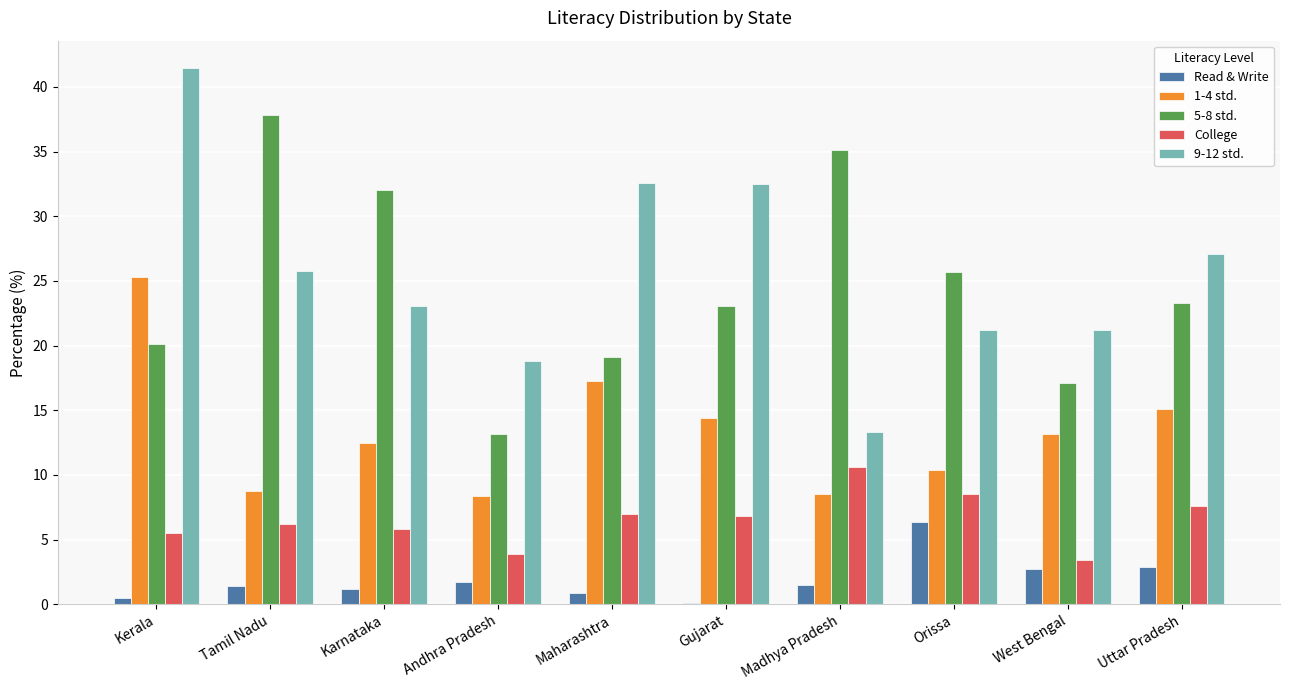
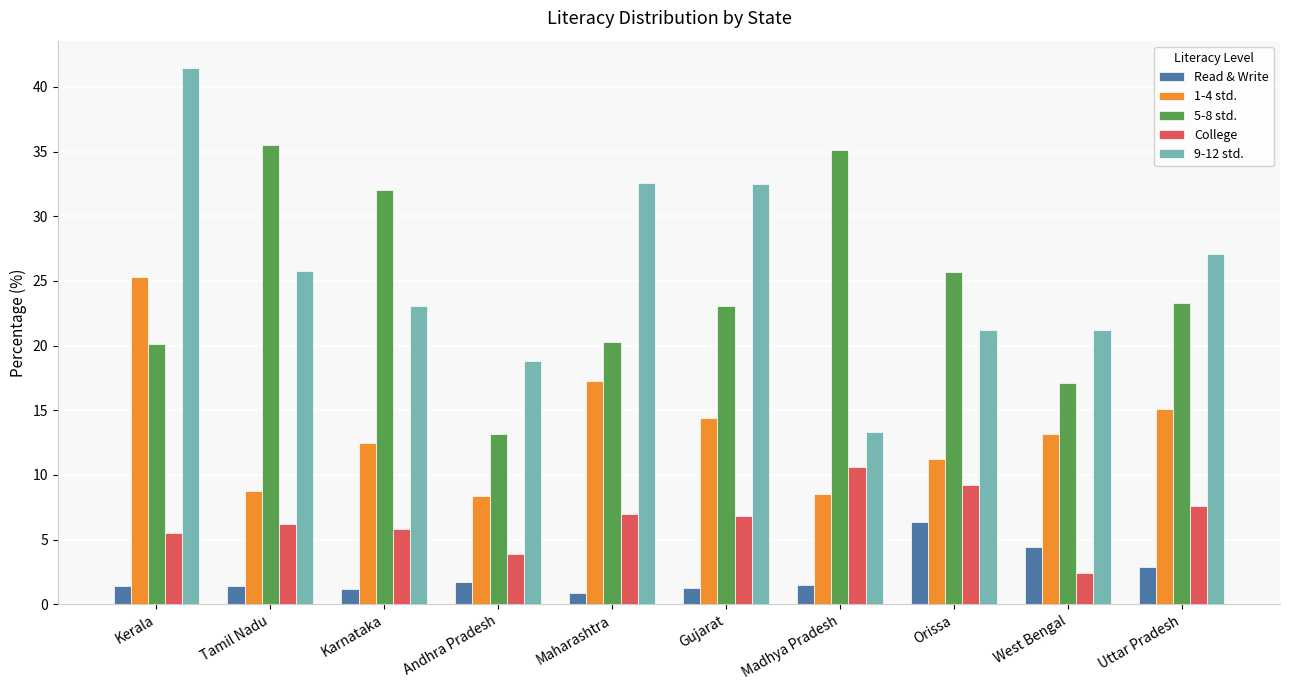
  {
    "Read & Write": {
-     "Kerala": 0.5,
+     "Kerala": 1.4,
      "Tamil Nadu": 1.4,
      "Karnataka": 1.2,
      "Andhra Pradesh": 1.7,
      "Maharashtra": 0.9,
-     "Gujarat": 0.1,
+     "Gujarat": 1.3,
      "Madhya Pradesh": 1.5,
      "Orissa": 6.4,
-     "West Bengal": 2.7,
+     "West Bengal": 4.4,
      "Uttar Pradesh": 2.9
    },
    "1-4 std.": {
      "Kerala": 25.3,
      "Tamil Nadu": 8.8,
      "Karnataka": 12.5,
      "Andhra Pradesh": 8.4,
      "Maharashtra": 17.3,
      "Gujarat": 14.4,
      "Madhya Pradesh": 8.5,
-     "Orissa": 10.4,
+     "Orissa": 11.2,
      "West Bengal": 13.2,
      "Uttar Pradesh": 15.1
    },
    "5-8 std.": {
      "Kerala": 20.1,
-     "Tamil Nadu": 37.8,
+     "Tamil Nadu": 35.5,
      "Karnataka": 32.0,
      "Andhra Pradesh": 13.2,
-     "Maharashtra": 19.1,
+     "Maharashtra": 20.3,
      "Gujarat": 23.1,
      "Madhya Pradesh": 35.1,
      "Orissa": 25.7,
      "West Bengal": 17.1,
      "Uttar Pradesh": 23.3
    },
    "College": {
      "Kerala": 5.5,
      "Tamil Nadu": 6.2,
      "Karnataka": 5.8,
      "Andhra Pradesh": 3.9,
      "Maharashtra": 7.0,
      "Gujarat": 6.8,
      "Madhya Pradesh": 10.6,
-     "Orissa": 8.5,
-     "West Bengal": 3.4,
+     "Orissa": 9.2,
+     "West Bengal": 2.4,
      "Uttar Pradesh": 7.6
    },
    "9-12 std.": {
      "Kerala": 41.5,
      "Tamil Nadu": 25.8,
      "Karnataka": 23.1,
      "Andhra Pradesh": 18.8,
      "Maharashtra": 32.6,
      "Gujarat": 32.5,
      "Madhya Pradesh": 13.3,
      "Orissa": 21.2,
      "West Bengal": 21.2,
      "Uttar Pradesh": 27.1
    }
  }
